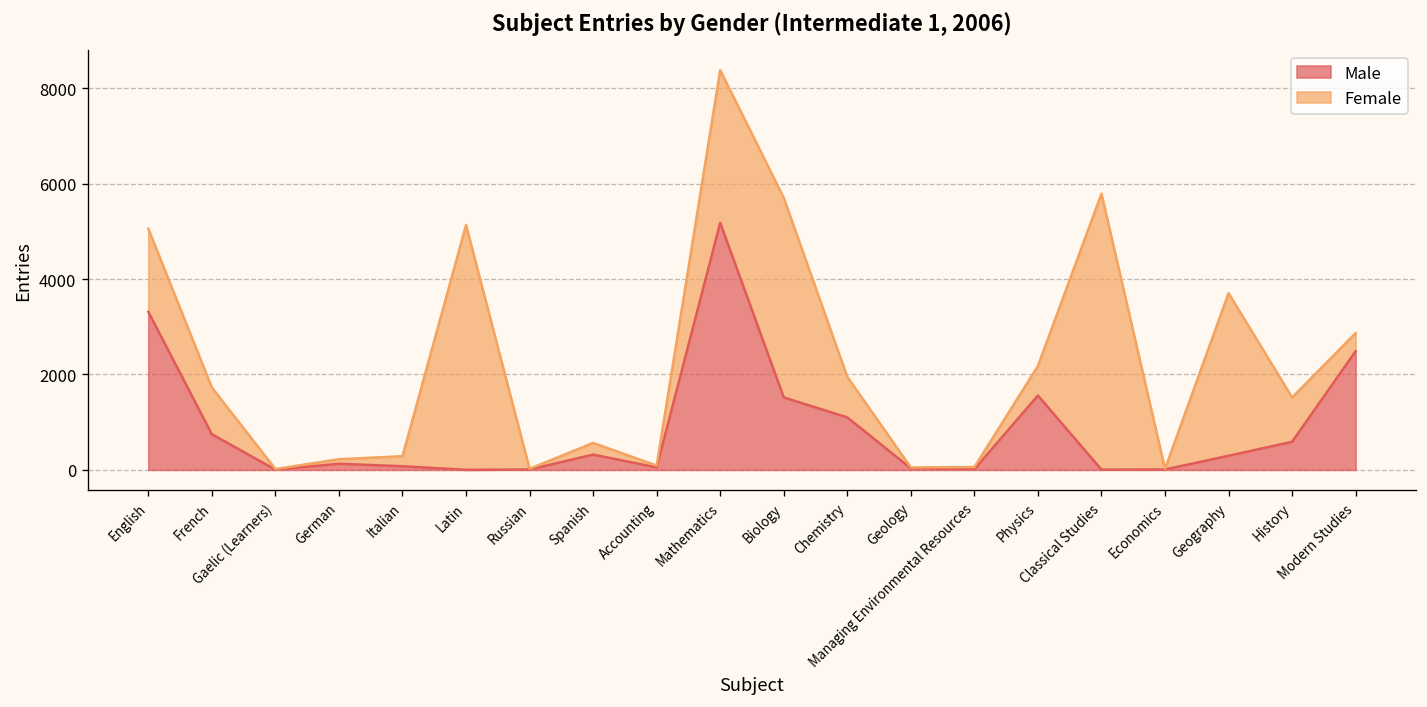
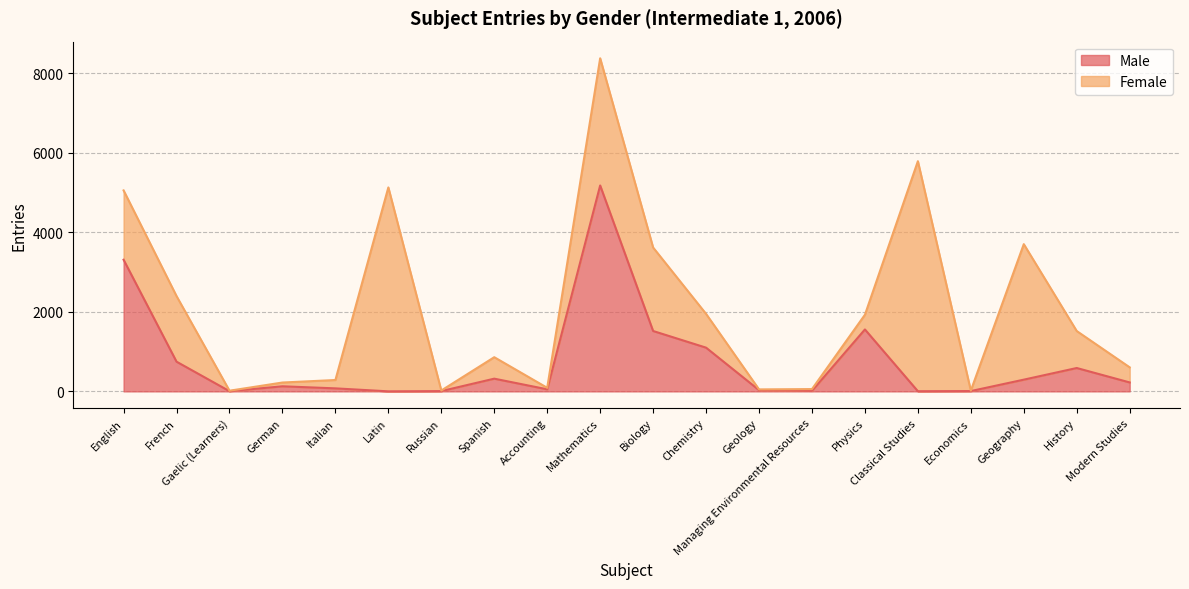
  {
    "Male": {
      "English": 3300,
      "French": 700,
      "German": 100,
      "Italian": 100,
      "Latin": 0,
      "Spanish": 300,
      "Mathematics": 5200,
      "Biology": 1500,
      "Chemistry": 1100,
      "Physics": 1600,
      "Classical Studies": 0,
      "Geography": 300,
      "History": 600,
-     "Modern Studies": 2500
+     "Modern Studies": 200
    },
    "Female": {
      "English": 1700,
-     "French": 1000,
+     "French": 1700,
      "German": 100,
      "Italian": 200,
      "Latin": 5100,
-     "Spanish": 200,
+     "Spanish": 500,
      "Mathematics": 3200,
-     "Biology": 4200,
+     "Biology": 2100,
      "Chemistry": 900,
-     "Physics": 600,
+     "Physics": 400,
      "Classical Studies": 5800,
      "Geography": 3400,
      "History": 900,
      "Modern Studies": 400
    }
  }
